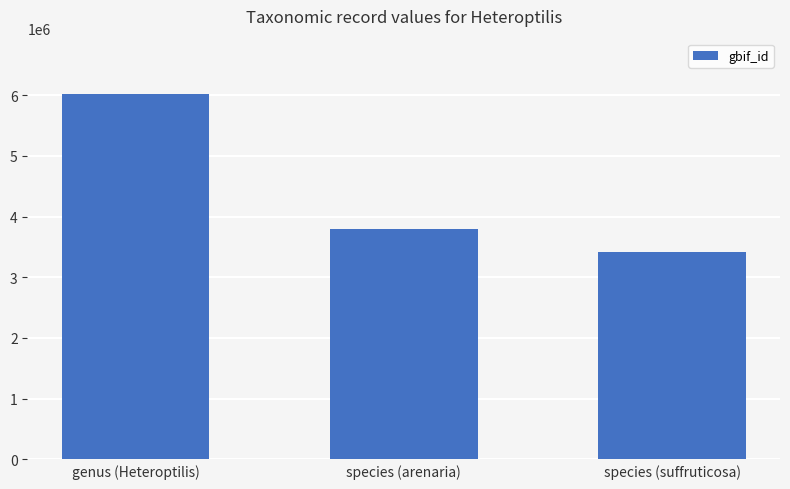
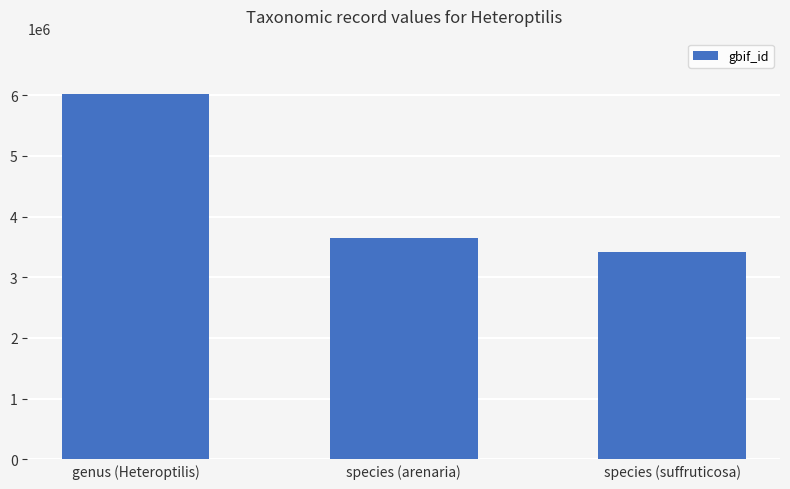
  {
    "genus (Heteroptilis)": 6000000,
-   "species (arenaria)": 3800000,
+   "species (arenaria)": 3600000,
    "species (suffruticosa)": 3400000
  }
